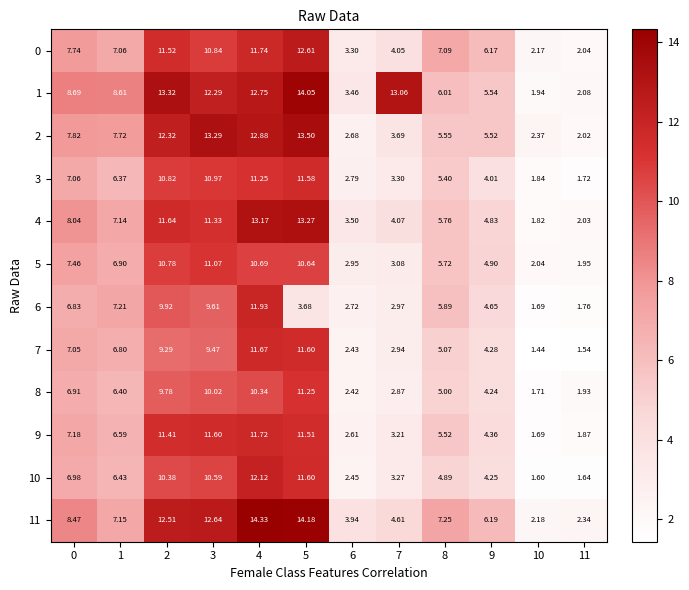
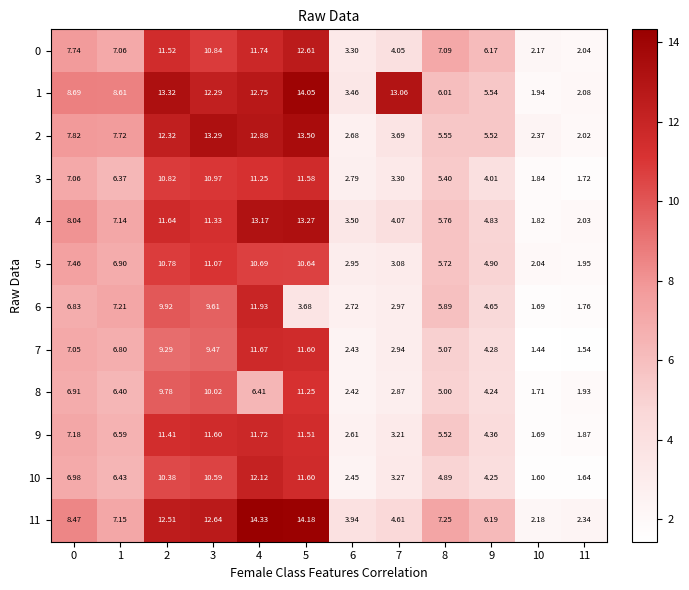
  {
    "0": {
      "0": 7.74,
      "1": 7.06,
      "2": 11.52,
      "3": 10.84,
      "4": 11.74,
      "5": 12.61,
      "6": 3.30,
      "7": 4.05,
      "8": 7.09,
      "9": 6.17,
      "10": 2.17,
      "11": 2.04
    },
    "1": {
      "0": 8.69,
      "1": 8.61,
      "2": 13.32,
      "3": 12.29,
      "4": 12.75,
      "5": 14.05,
      "6": 3.46,
      "7": 13.06,
      "8": 6.01,
      "9": 5.54,
      "10": 1.94,
      "11": 2.08
    },
    "2": {
      "0": 7.82,
      "1": 7.72,
      "2": 12.32,
      "3": 13.29,
      "4": 12.88,
      "5": 13.50,
      "6": 2.68,
      "7": 3.69,
      "8": 5.55,
      "9": 5.52,
      "10": 2.37,
      "11": 2.02
    },
    "3": {
      "0": 7.06,
      "1": 6.37,
      "2": 10.82,
      "3": 10.97,
      "4": 11.25,
      "5": 11.58,
      "6": 2.79,
      "7": 3.30,
      "8": 5.40,
      "9": 4.01,
      "10": 1.84,
      "11": 1.72
    },
    "4": {
      "0": 8.04,
      "1": 7.14,
      "2": 11.64,
      "3": 11.33,
      "4": 13.17,
      "5": 13.27,
      "6": 3.50,
      "7": 4.07,
      "8": 5.76,
      "9": 4.83,
      "10": 1.82,
      "11": 2.03
    },
    "5": {
      "0": 7.46,
      "1": 6.90,
      "2": 10.78,
      "3": 11.07,
      "4": 10.69,
      "5": 10.64,
      "6": 2.95,
      "7": 3.08,
      "8": 5.72,
      "9": 4.90,
      "10": 2.04,
      "11": 1.95
    },
    "6": {
      "0": 6.83,
      "1": 7.21,
      "2": 9.92,
      "3": 9.61,
      "4": 11.93,
      "5": 3.68,
      "6": 2.72,
      "7": 2.97,
      "8": 5.89,
      "9": 4.65,
      "10": 1.69,
      "11": 1.76
    },
    "7": {
      "0": 7.05,
      "1": 6.80,
      "2": 9.29,
      "3": 9.47,
      "4": 11.67,
      "5": 11.60,
      "6": 2.43,
      "7": 2.94,
      "8": 5.07,
      "9": 4.28,
      "10": 1.44,
      "11": 1.54
    },
    "8": {
      "0": 6.91,
      "1": 6.40,
      "2": 9.78,
      "3": 10.02,
-     "4": 10.34,
+     "4": 6.41,
      "5": 11.25,
      "6": 2.42,
      "7": 2.87,
      "8": 5.00,
      "9": 4.24,
      "10": 1.71,
      "11": 1.93
    },
    "9": {
      "0": 7.18,
      "1": 6.59,
      "2": 11.41,
      "3": 11.60,
      "4": 11.72,
      "5": 11.51,
      "6": 2.61,
      "7": 3.21,
      "8": 5.52,
      "9": 4.36,
      "10": 1.69,
      "11": 1.87
    },
    "10": {
      "0": 6.98,
      "1": 6.43,
      "2": 10.38,
      "3": 10.59,
      "4": 12.12,
      "5": 11.60,
      "6": 2.45,
      "7": 3.27,
      "8": 4.89,
      "9": 4.25,
      "10": 1.60,
      "11": 1.64
    },
    "11": {
      "0": 8.47,
      "1": 7.15,
      "2": 12.51,
      "3": 12.64,
      "4": 14.33,
      "5": 14.18,
      "6": 3.94,
      "7": 4.61,
      "8": 7.25,
      "9": 6.19,
      "10": 2.18,
      "11": 2.34
    }
  }
